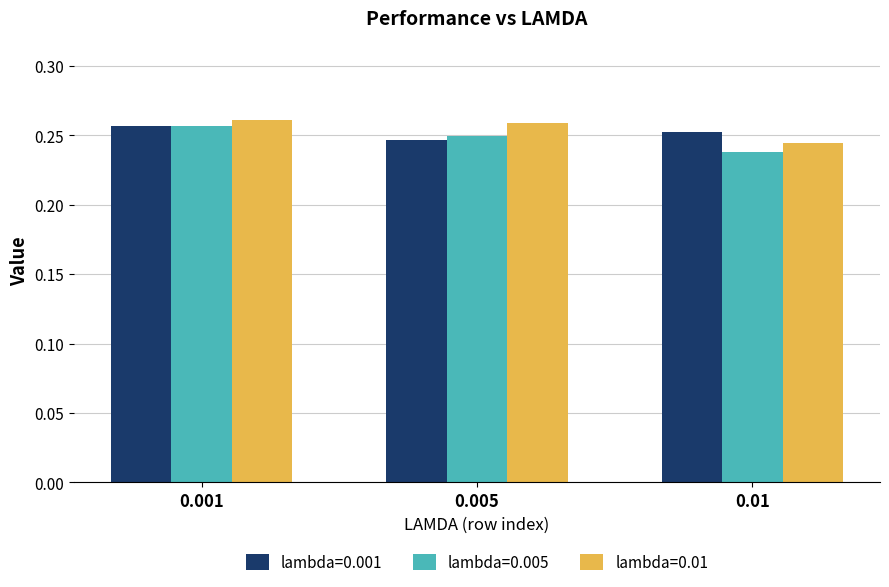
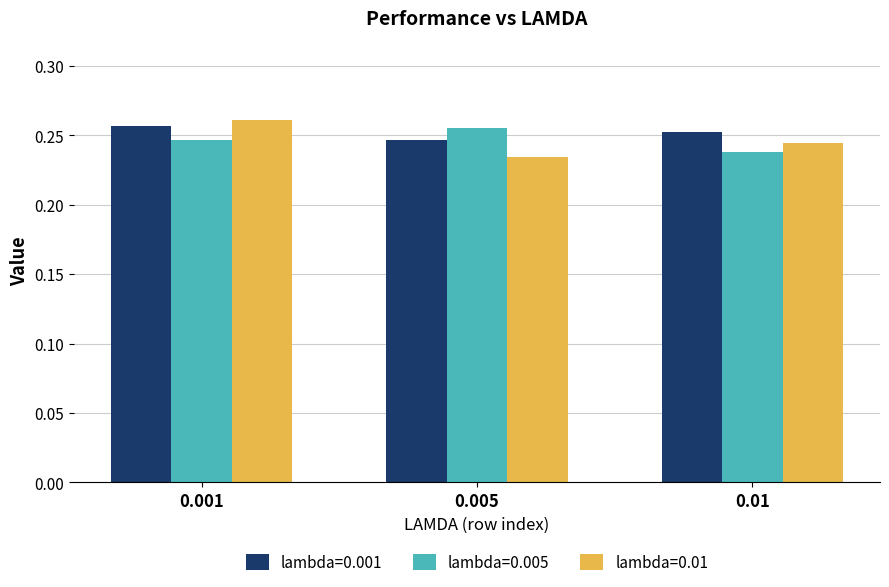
  {
    "lambda=0.001": {
      "0.001": 0.257,
      "0.005": 0.246,
      "0.01": 0.253
    },
    "lambda=0.005": {
-     "0.001": 0.257,
-     "0.005": 0.250,
+     "0.001": 0.247,
+     "0.005": 0.255,
      "0.01": 0.238
    },
    "lambda=0.01": {
      "0.001": 0.261,
-     "0.005": 0.259,
+     "0.005": 0.234,
      "0.01": 0.245
    }
  }
